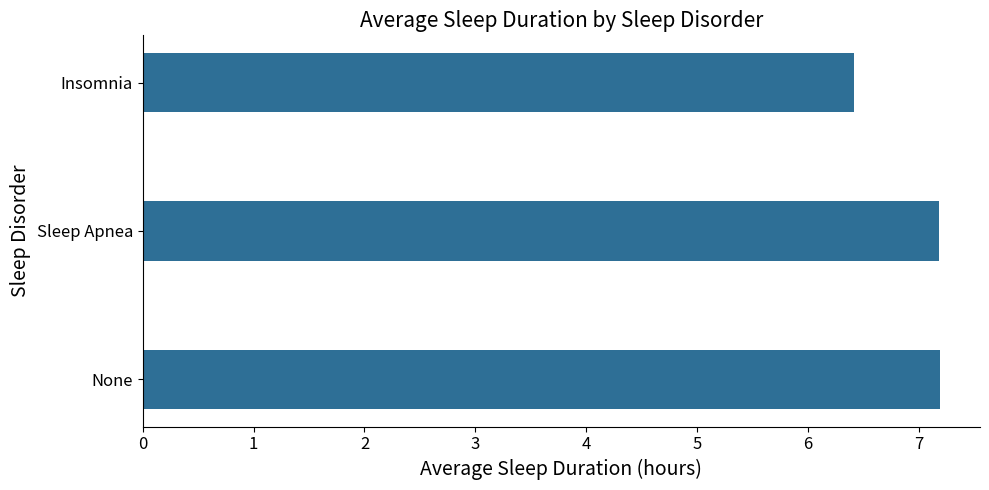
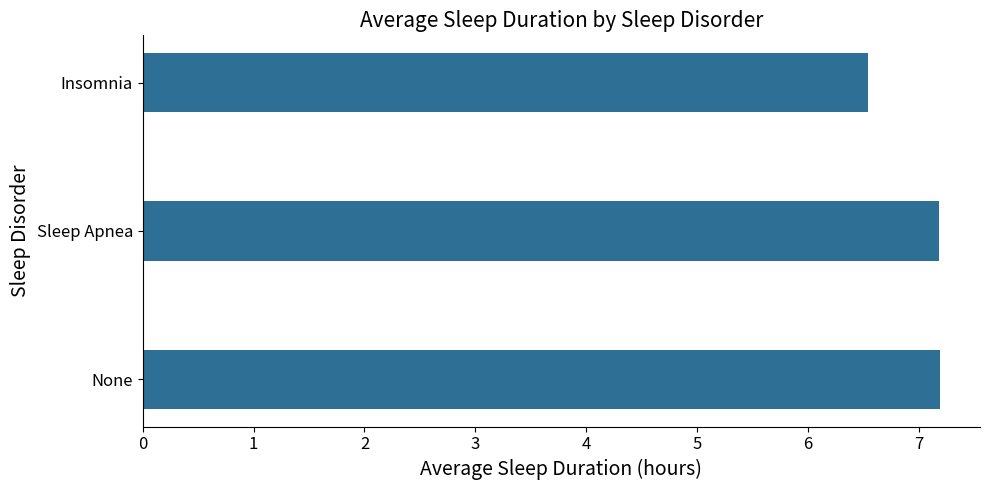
  {
-   "Insomnia": 6.41,
+   "Insomnia": 6.54,
    "Sleep Apnea": 7.18,
    "None": 7.19
  }
